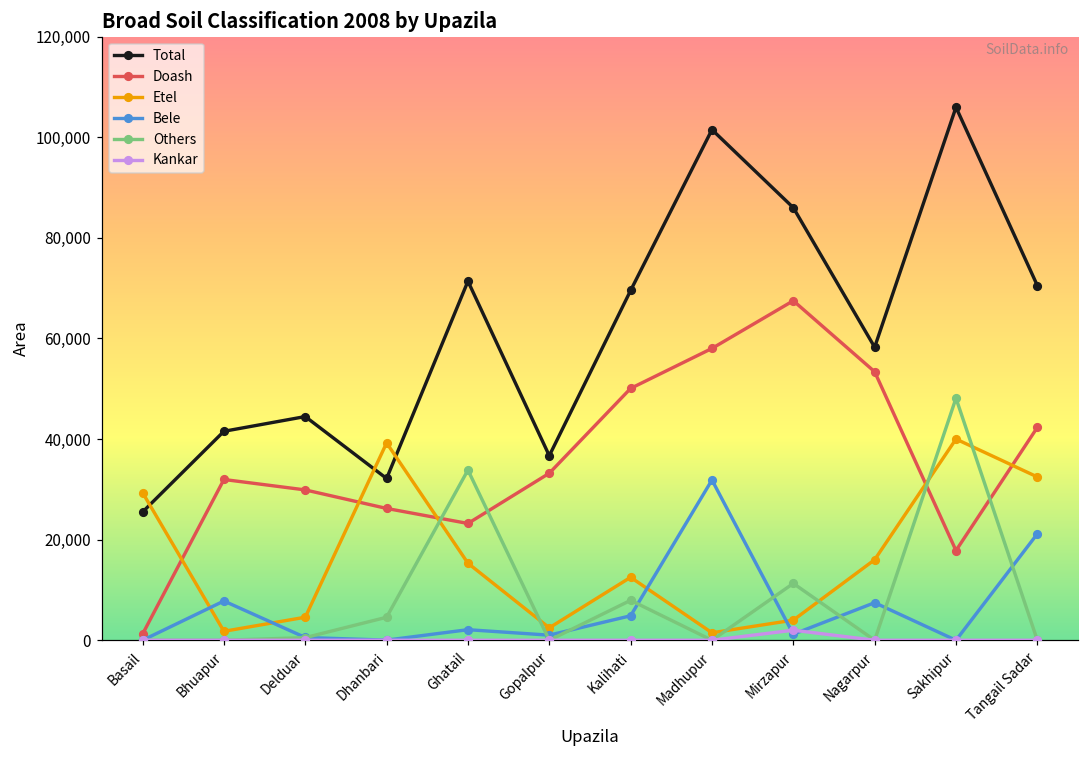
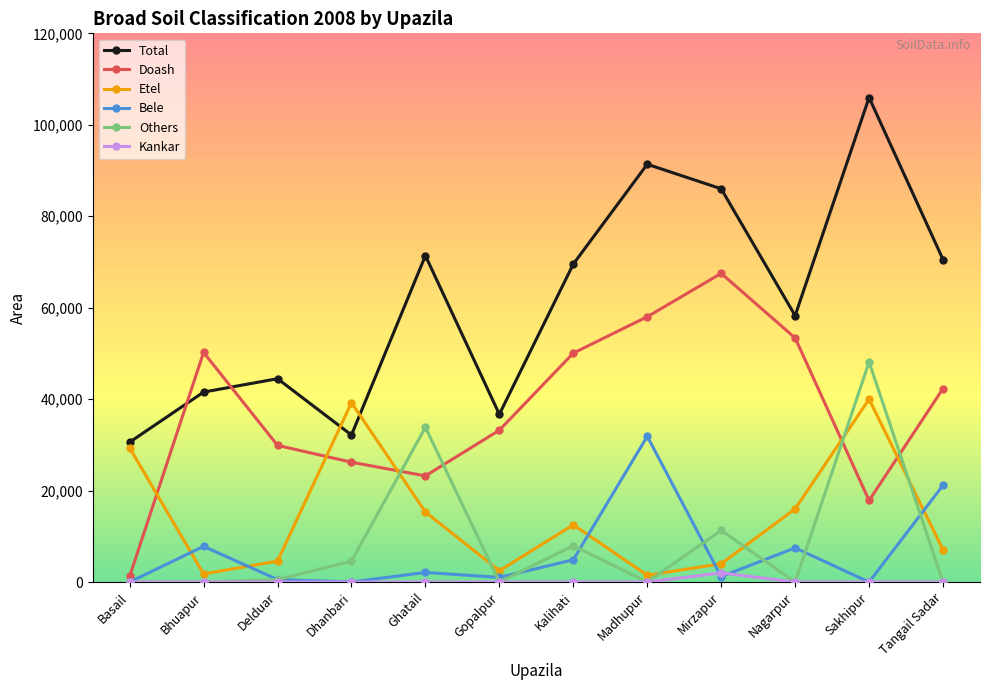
  {
    "Total": {
-     "Basail": "25,000",
+     "Basail": "31,000",
      "Bhuapur": "42,000",
      "Delduar": "44,000",
      "Dhanbari": "32,000",
      "Ghatail": "71,000",
      "Gopalpur": "37,000",
      "Kalihati": "70,000",
-     "Madhupur": "102,000",
+     "Madhupur": "91,000",
      "Mirzapur": "86,000",
      "Nagarpur": "58,000",
      "Sakhipur": "106,000",
      "Tangail Sadar": "71,000"
    },
    "Doash": {
      "Basail": "1,000",
-     "Bhuapur": "32,000",
+     "Bhuapur": "50,000",
      "Delduar": "30,000",
      "Dhanbari": "26,000",
      "Ghatail": "23,000",
      "Gopalpur": "33,000",
      "Kalihati": "50,000",
      "Madhupur": "58,000",
      "Mirzapur": "68,000",
      "Nagarpur": "53,000",
      "Sakhipur": "18,000",
      "Tangail Sadar": "42,000"
    },
    "Etel": {
      "Basail": "29,000",
      "Bhuapur": "2,000",
      "Delduar": "5,000",
      "Dhanbari": "39,000",
      "Ghatail": "15,000",
      "Gopalpur": "2,000",
      "Kalihati": "13,000",
      "Madhupur": "1,000",
      "Mirzapur": "4,000",
      "Nagarpur": "16,000",
      "Sakhipur": "40,000",
-     "Tangail Sadar": "32,000"
+     "Tangail Sadar": "7,000"
    },
    "Bele": {
      "Bhuapur": "8,000",
      "Ghatail": "2,000",
      "Gopalpur": "1,000",
      "Kalihati": "5,000",
      "Madhupur": "32,000",
      "Mirzapur": "1,000",
      "Nagarpur": "7,000",
      "Tangail Sadar": "21,000"
    },
    "Others": {
      "Dhanbari": "5,000",
      "Ghatail": "34,000",
      "Kalihati": "8,000",
      "Mirzapur": "11,000",
      "Sakhipur": "48,000"
    },
    "Kankar": {
      "Ghatail": "0",
      "Kalihati": "0",
      "Mirzapur": "2,000"
    }
  }
